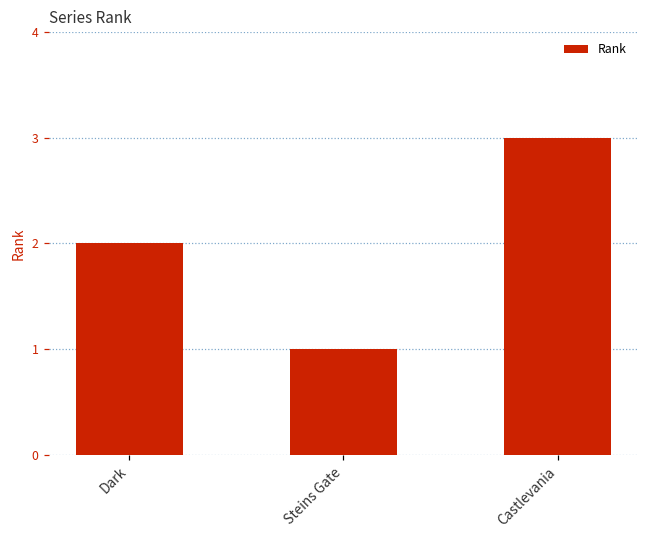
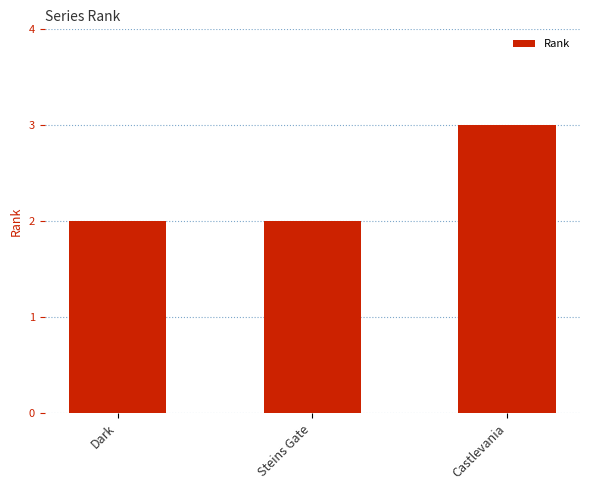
  {
    "Dark": 2,
-   "Steins Gate": 1,
+   "Steins Gate": 2,
    "Castlevania": 3
  }
